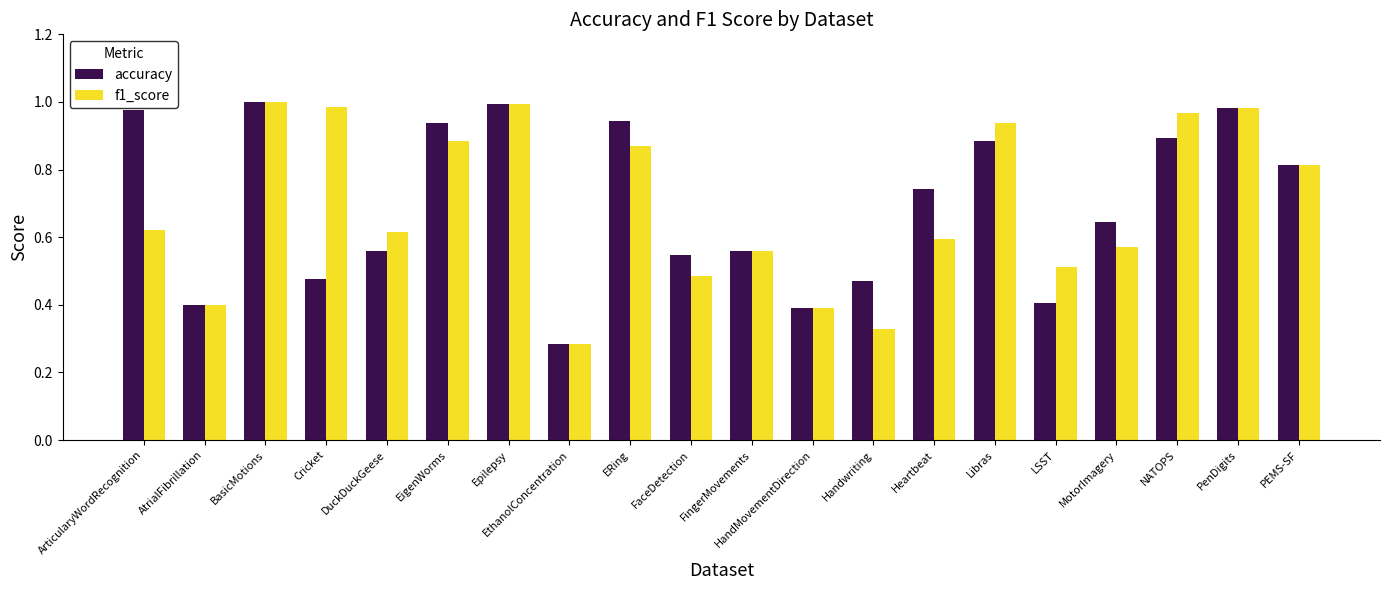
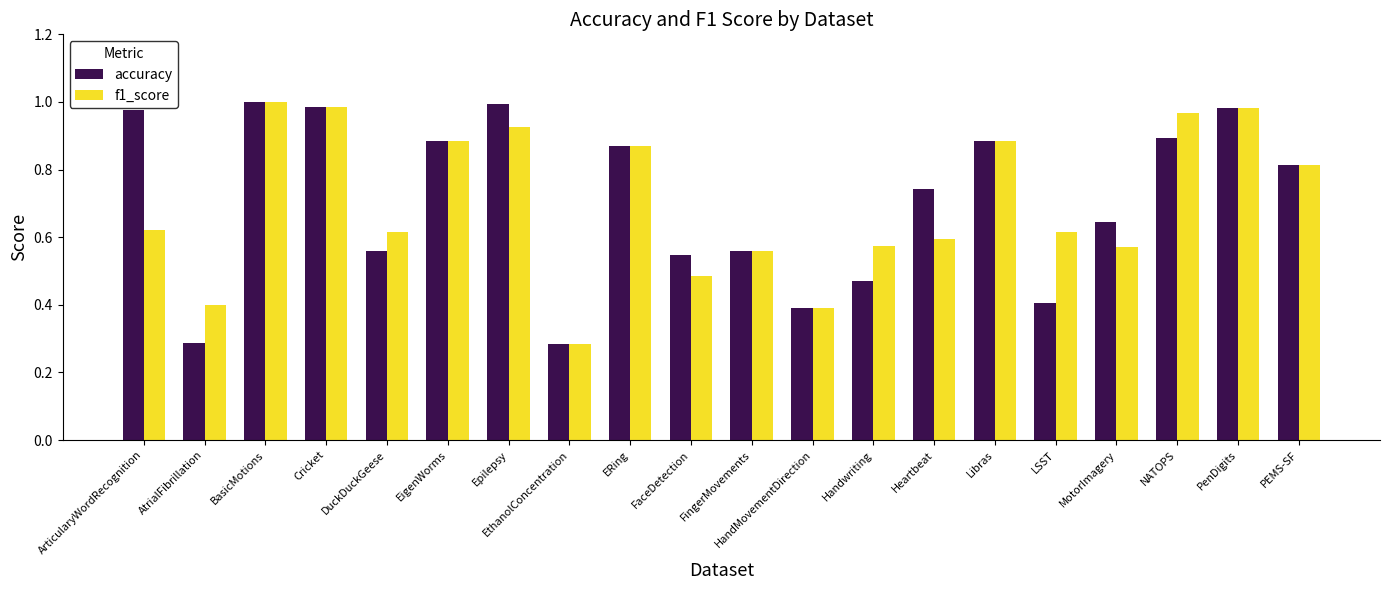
  {
    "accuracy": {
      "ArticularyWordRecognition": 0.98,
-     "AtrialFibrillation": 0.40,
+     "AtrialFibrillation": 0.29,
      "BasicMotions": 1.00,
-     "Cricket": 0.48,
+     "Cricket": 0.99,
      "DuckDuckGeese": 0.56,
-     "EigenWorms": 0.94,
+     "EigenWorms": 0.89,
      "Epilepsy": 0.99,
      "EthanolConcentration": 0.29,
-     "ERing": 0.94,
+     "ERing": 0.87,
      "FaceDetection": 0.55,
      "FingerMovements": 0.56,
      "HandMovementDirection": 0.39,
      "Handwriting": 0.47,
      "Heartbeat": 0.74,
      "Libras": 0.88,
      "LSST": 0.41,
      "MotorImagery": 0.65,
      "NATOPS": 0.89,
      "PenDigits": 0.98,
      "PEMS-SF": 0.82
    },
    "f1_score": {
      "ArticularyWordRecognition": 0.62,
      "AtrialFibrillation": 0.40,
      "BasicMotions": 1.00,
      "Cricket": 0.99,
      "DuckDuckGeese": 0.61,
      "EigenWorms": 0.89,
-     "Epilepsy": 0.99,
+     "Epilepsy": 0.93,
      "EthanolConcentration": 0.29,
      "ERing": 0.87,
      "FaceDetection": 0.49,
      "FingerMovements": 0.56,
      "HandMovementDirection": 0.39,
-     "Handwriting": 0.33,
+     "Handwriting": 0.57,
      "Heartbeat": 0.59,
-     "Libras": 0.94,
-     "LSST": 0.51,
+     "Libras": 0.88,
+     "LSST": 0.61,
      "MotorImagery": 0.57,
      "NATOPS": 0.97,
      "PenDigits": 0.98,
      "PEMS-SF": 0.82
    }
  }
